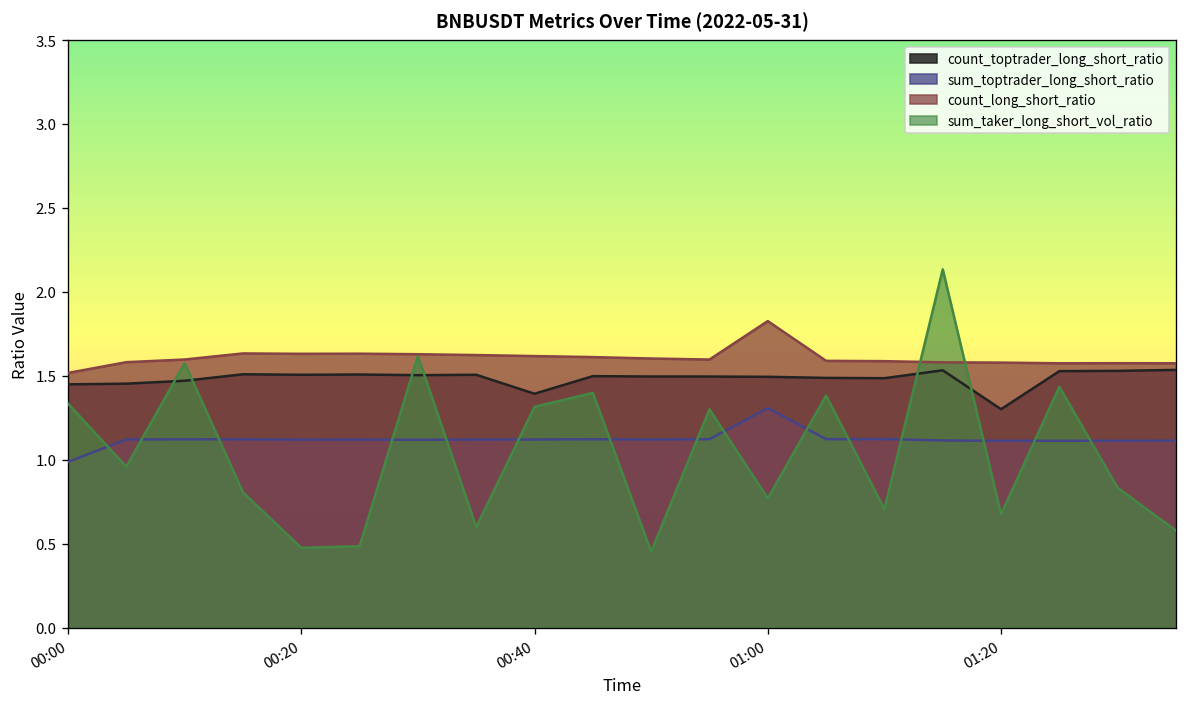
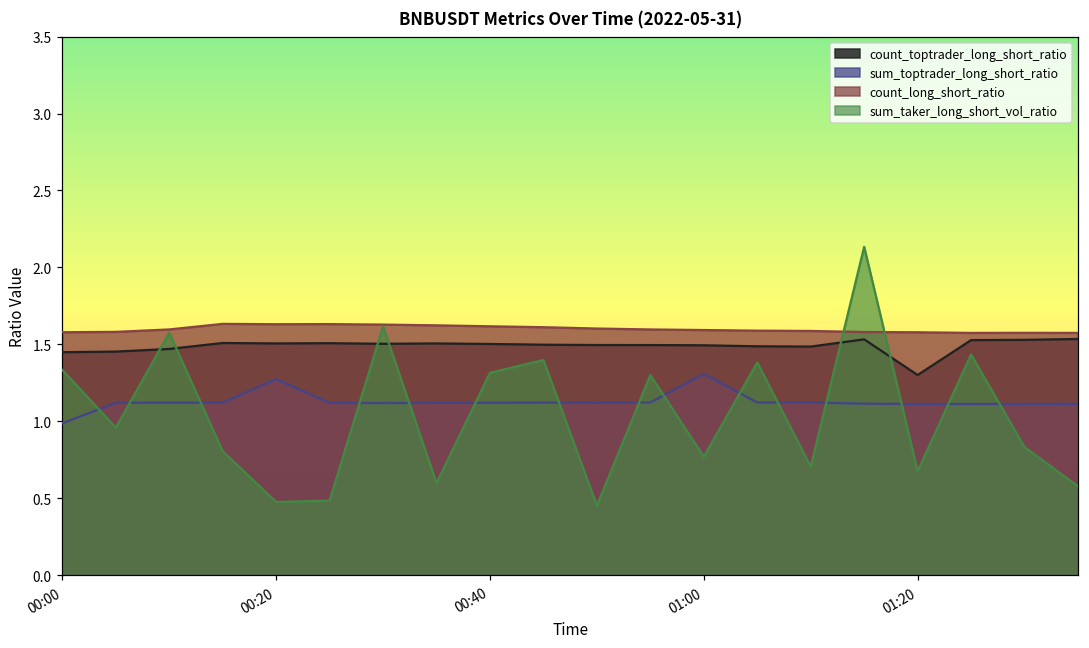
  {
    "count_toptrader_long_short_ratio": {
      "00:00": 1.45,
      "00:20": 1.51,
-     "00:40": 1.39,
+     "00:40": 1.50,
      "01:00": 1.49,
      "01:20": 1.30
    },
    "sum_toptrader_long_short_ratio": {
      "00:00": 0.99,
-     "00:20": 1.12,
+     "00:20": 1.27,
      "00:40": 1.12,
      "01:00": 1.31,
      "01:20": 1.11
    },
    "count_long_short_ratio": {
-     "00:00": 1.52,
+     "00:00": 1.58,
      "00:20": 1.63,
      "00:40": 1.62,
-     "01:00": 1.83,
+     "01:00": 1.59,
      "01:20": 1.58
    },
    "sum_taker_long_short_vol_ratio": {
      "00:00": 1.33,
      "00:20": 0.48,
      "00:40": 1.32,
      "01:00": 0.77,
      "01:20": 0.68
    }
  }
